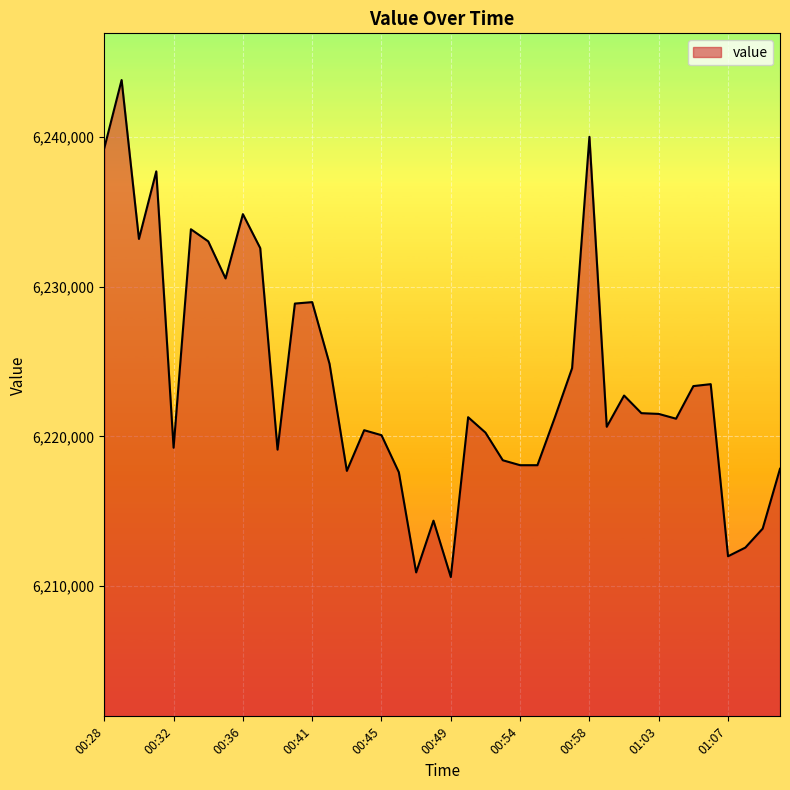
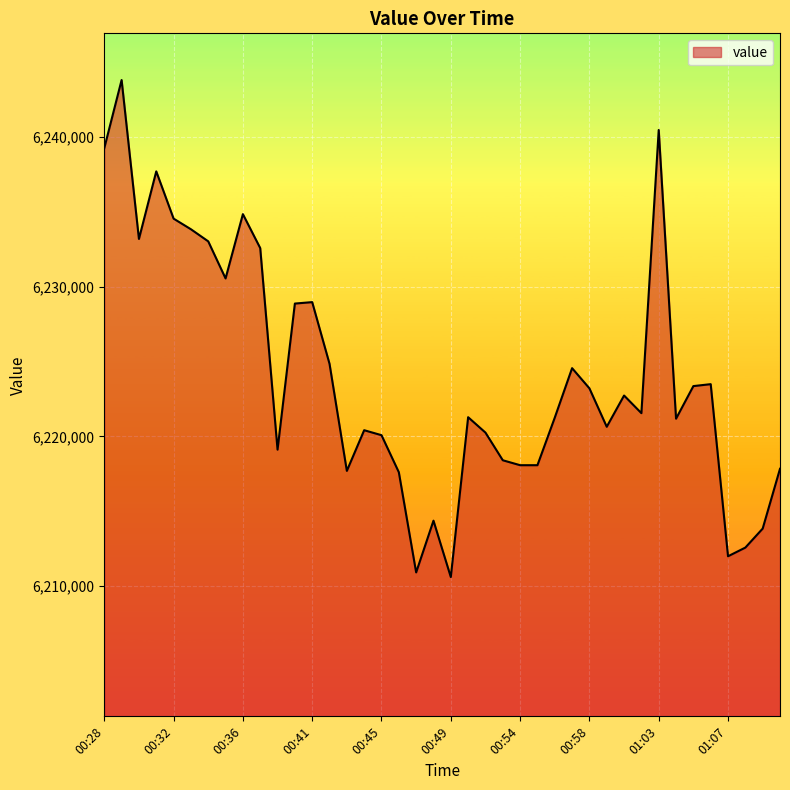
  {
    "00:28": "6,239,300",
-   "00:32": "6,219,200",
+   "00:32": "6,234,600",
    "00:36": "6,234,900",
    "00:41": "6,229,000",
    "00:45": "6,220,100",
    "00:49": "6,210,600",
    "00:54": "6,218,100",
-   "00:58": "6,240,000",
-   "01:03": "6,221,500",
+   "00:58": "6,223,200",
+   "01:03": "6,240,500",
    "01:07": "6,212,000"
  }
